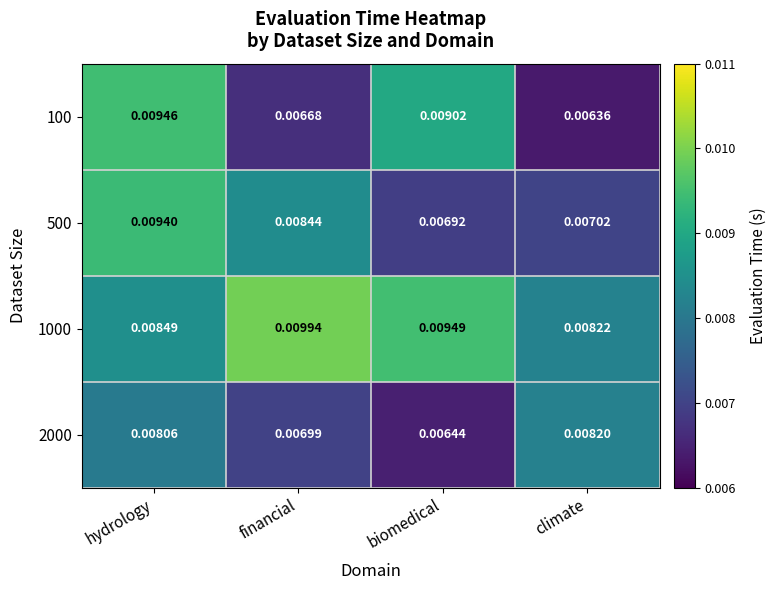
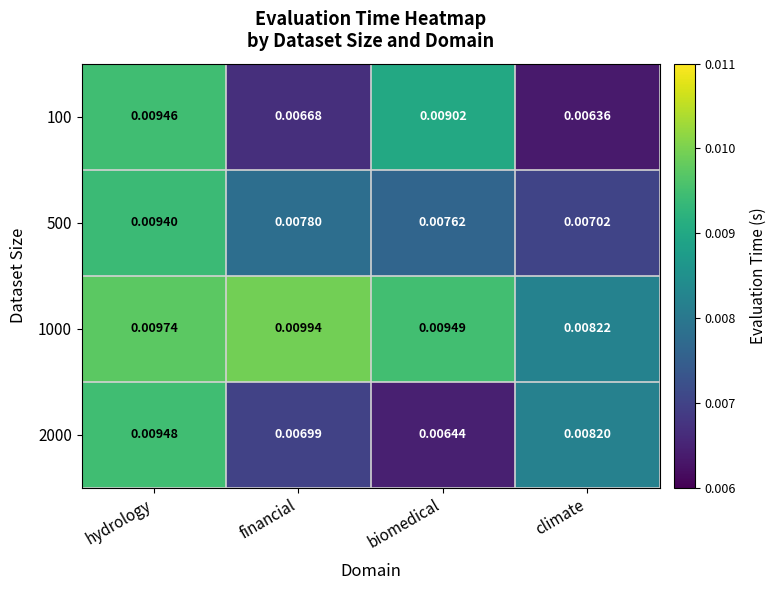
  {
    "100": {
      "hydrology": 0.00946,
      "financial": 0.00668,
      "biomedical": 0.00902,
      "climate": 0.00636
    },
    "500": {
      "hydrology": 0.00940,
-     "financial": 0.00844,
-     "biomedical": 0.00692,
+     "financial": 0.00780,
+     "biomedical": 0.00762,
      "climate": 0.00702
    },
    "1000": {
-     "hydrology": 0.00849,
+     "hydrology": 0.00974,
      "financial": 0.00994,
      "biomedical": 0.00949,
      "climate": 0.00822
    },
    "2000": {
-     "hydrology": 0.00806,
+     "hydrology": 0.00948,
      "financial": 0.00699,
      "biomedical": 0.00644,
      "climate": 0.00820
    }
  }
